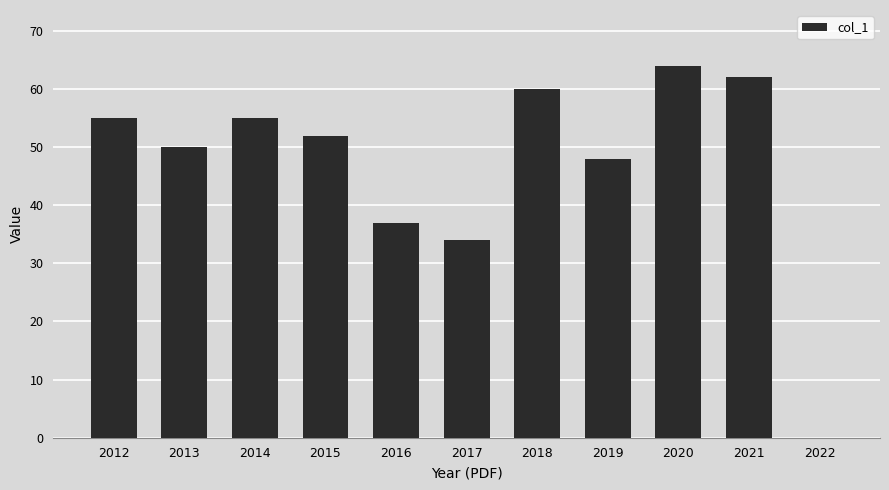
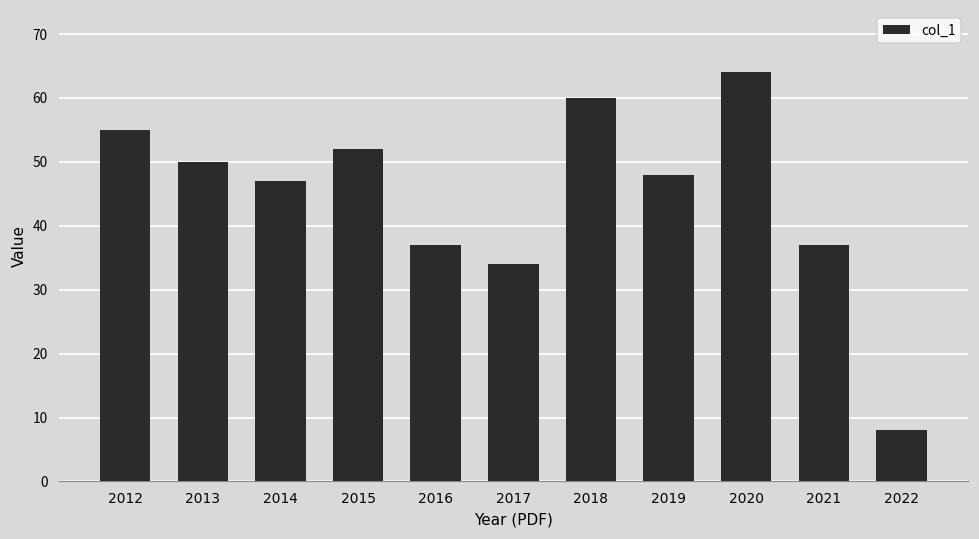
  {
    "2012": 55,
    "2013": 50,
-   "2014": 55,
+   "2014": 47,
    "2015": 52,
    "2016": 37,
    "2017": 34,
    "2018": 60,
    "2019": 48,
    "2020": 64,
-   "2021": 62,
-   "2022": 0
+   "2021": 37,
+   "2022": 8
  }
